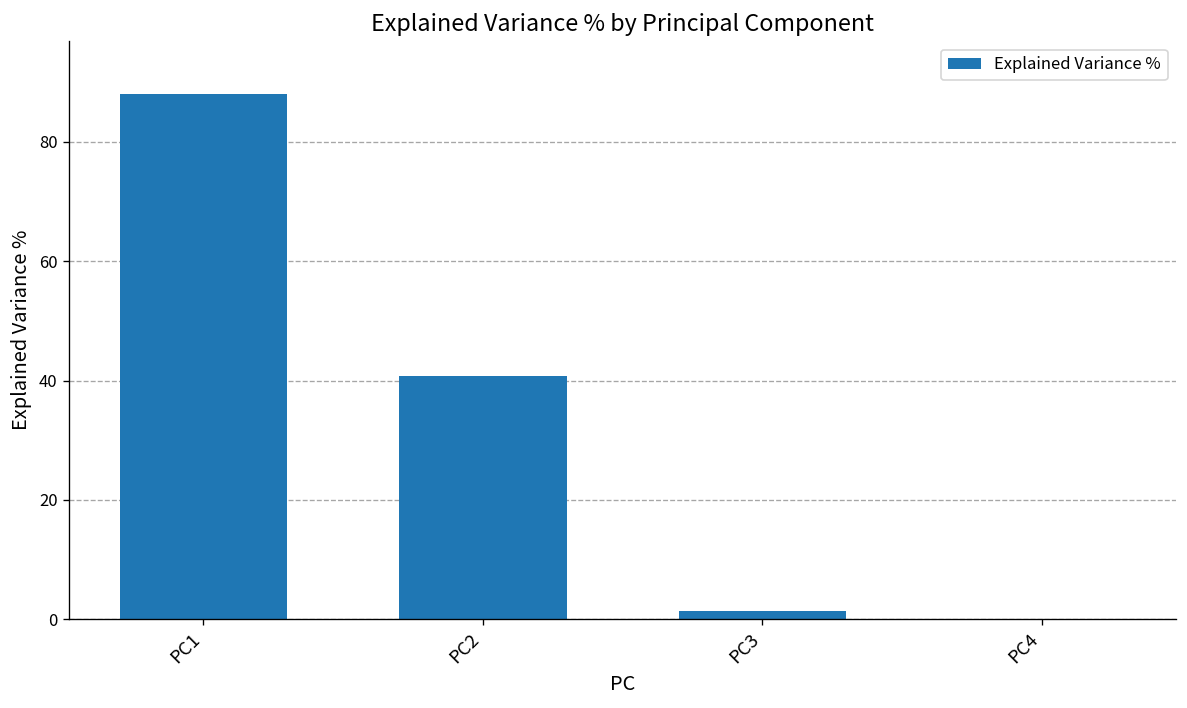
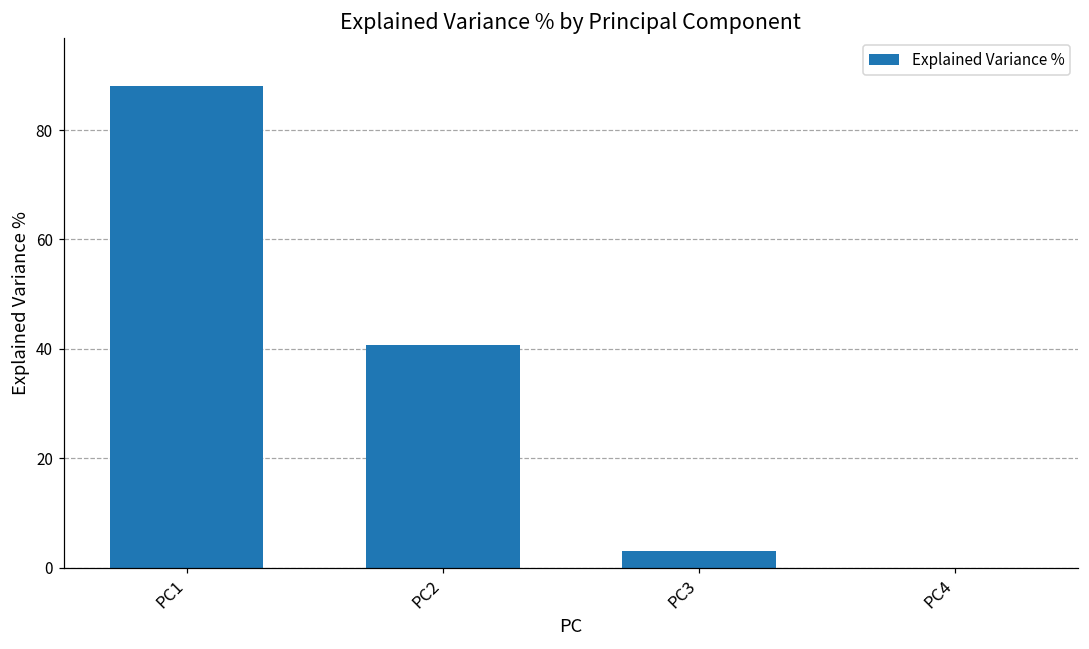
  {
    "PC1": 88,
    "PC2": 41,
-   "PC3": 1,
+   "PC3": 3,
    "PC4": 0
  }
